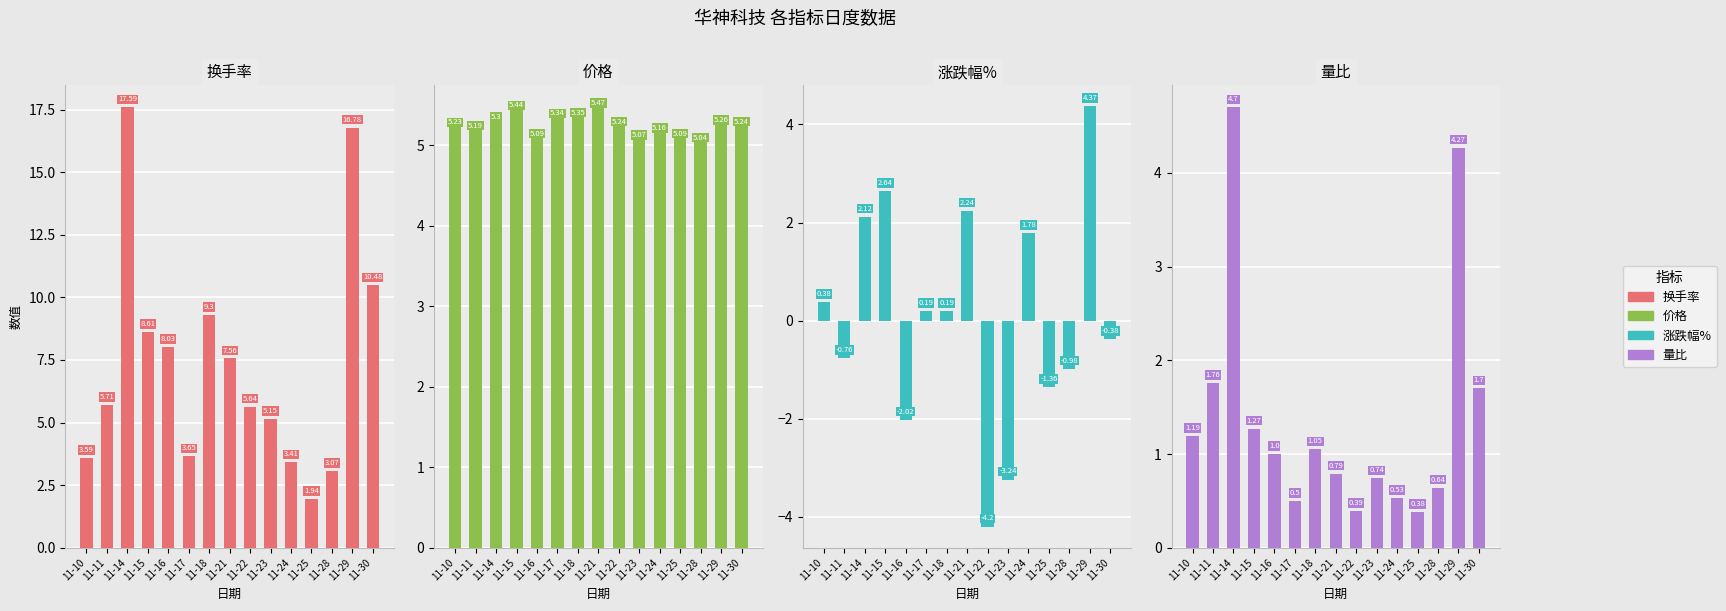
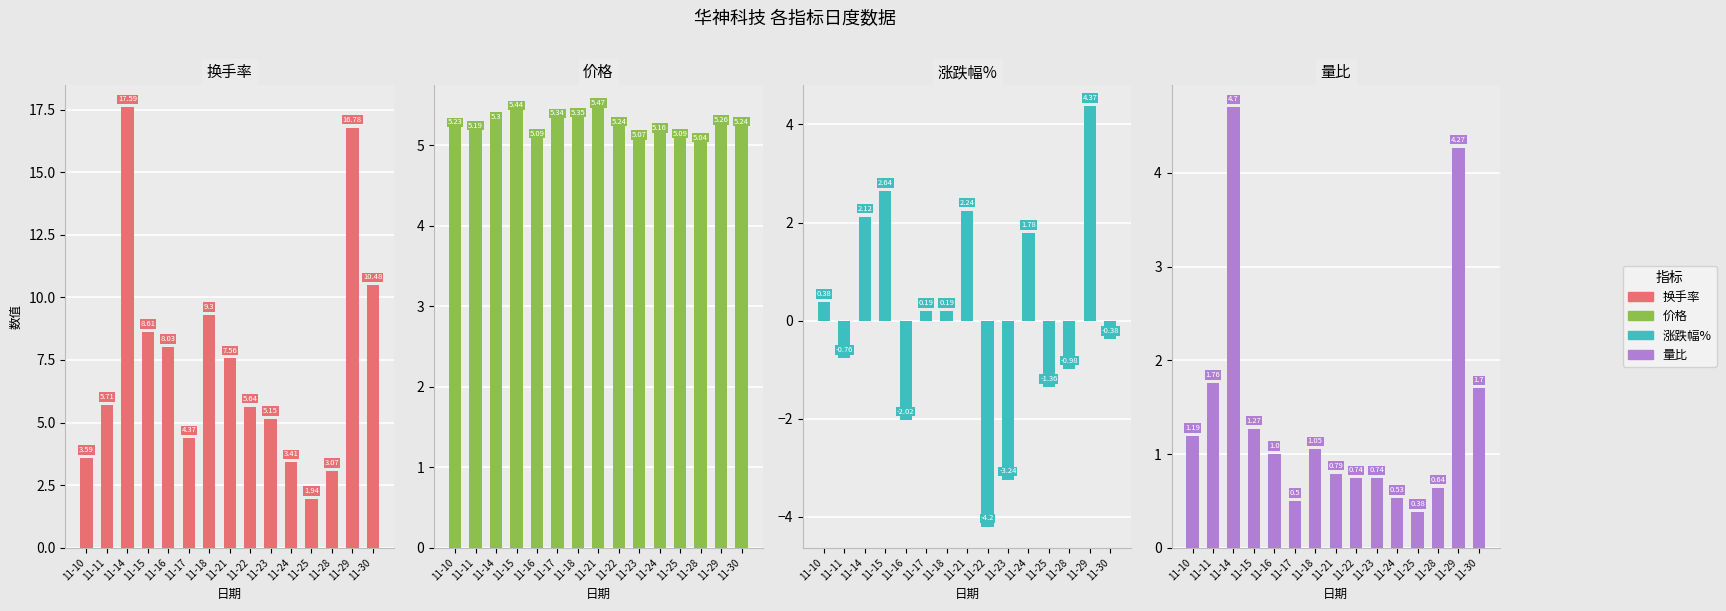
  {
    "换手率": {
-     "11-17": 3.65
+     "11-17": 4.37
    },
    "量比": {
-     "11-22": 0.39
+     "11-22": 0.74
    }
  }
